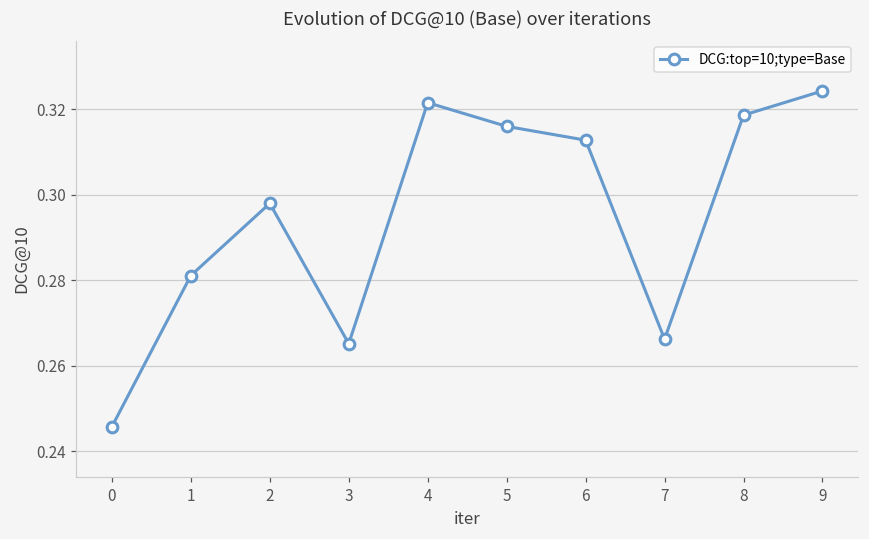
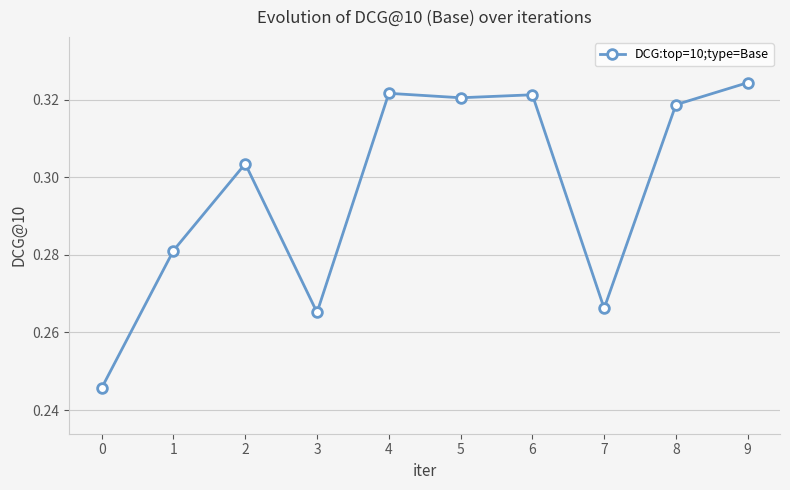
  {
    "0": 0.246,
    "1": 0.281,
-   "2": 0.298,
+   "2": 0.303,
    "3": 0.265,
    "4": 0.322,
-   "5": 0.316,
-   "6": 0.313,
+   "5": 0.320,
+   "6": 0.321,
    "7": 0.266,
    "8": 0.319,
    "9": 0.324
  }
